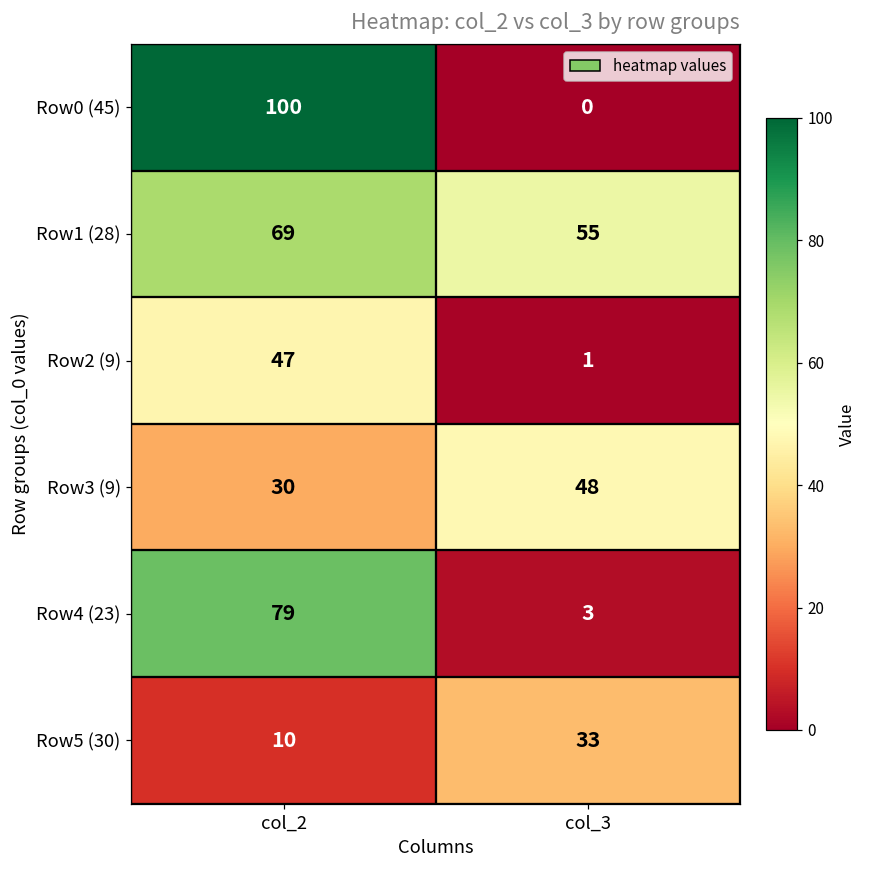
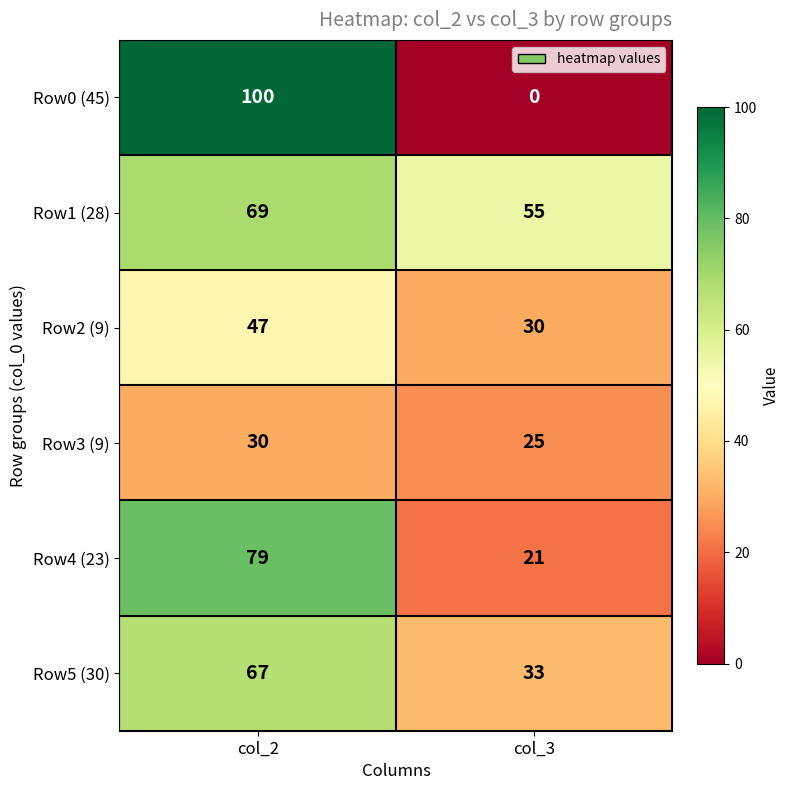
  {
    "Row0 (45)": {
      "col_2": 100,
      "col_3": 0
    },
    "Row1 (28)": {
      "col_2": 69,
      "col_3": 55
    },
    "Row2 (9)": {
      "col_2": 47,
-     "col_3": 1
+     "col_3": 30
    },
    "Row3 (9)": {
      "col_2": 30,
-     "col_3": 48
+     "col_3": 25
    },
    "Row4 (23)": {
      "col_2": 79,
-     "col_3": 3
+     "col_3": 21
    },
    "Row5 (30)": {
-     "col_2": 10,
+     "col_2": 67,
      "col_3": 33
    }
  }
